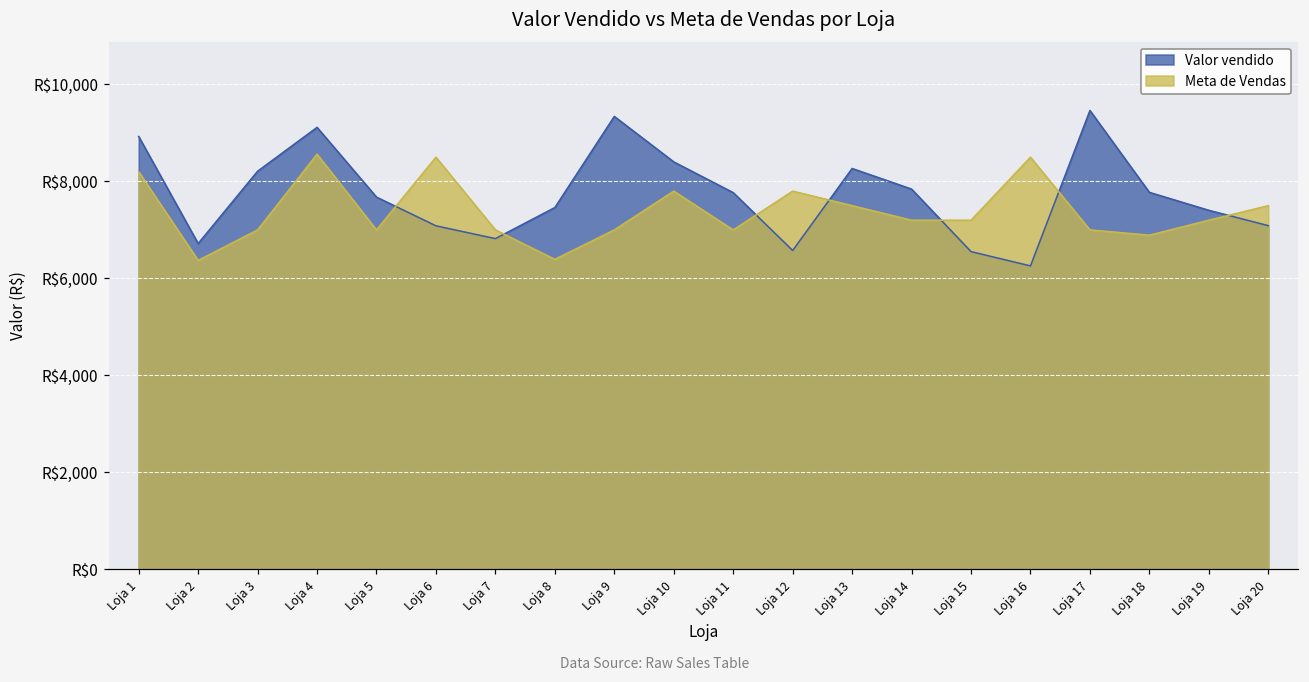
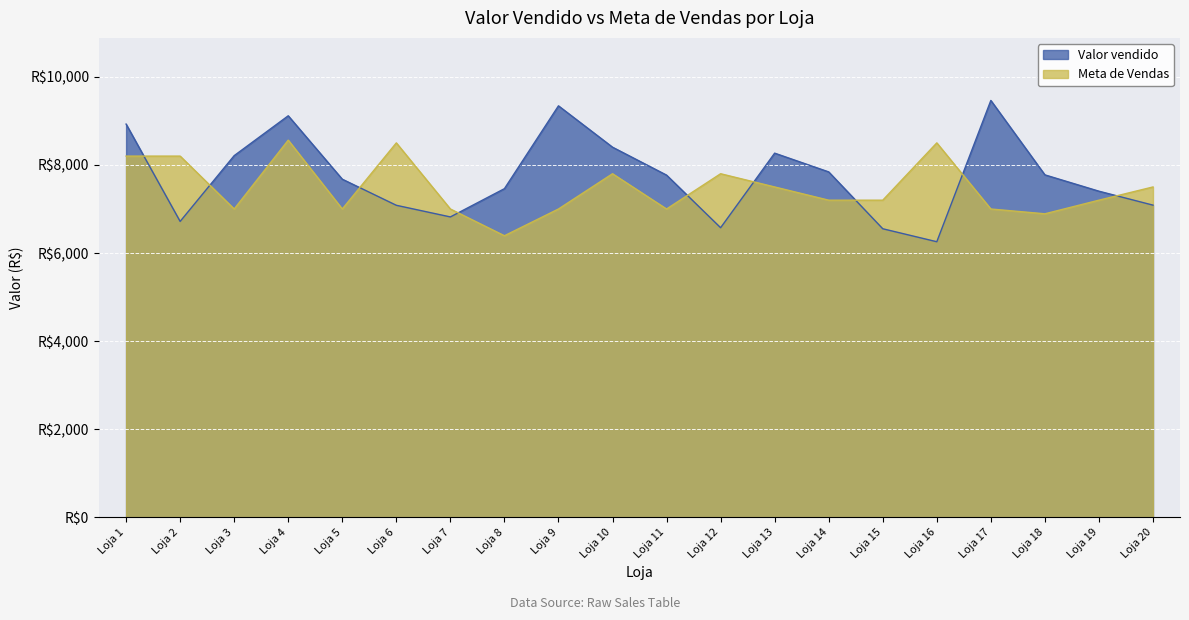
  {
    "Valor vendido": {
      "Loja 1": "R$8,900",
      "Loja 2": "R$6,700",
      "Loja 3": "R$8,200",
      "Loja 4": "R$9,100",
      "Loja 5": "R$7,700",
      "Loja 6": "R$7,100",
      "Loja 7": "R$6,800",
      "Loja 8": "R$7,500",
      "Loja 9": "R$9,300",
      "Loja 10": "R$8,400",
      "Loja 11": "R$7,800",
      "Loja 12": "R$6,600",
      "Loja 13": "R$8,300",
      "Loja 14": "R$7,800",
      "Loja 15": "R$6,600",
      "Loja 16": "R$6,300",
      "Loja 17": "R$9,500",
      "Loja 18": "R$7,800",
      "Loja 19": "R$7,400",
      "Loja 20": "R$7,100"
    },
    "Meta de Vendas": {
      "Loja 1": "R$8,200",
-     "Loja 2": "R$6,400",
+     "Loja 2": "R$8,200",
      "Loja 3": "R$7,000",
      "Loja 4": "R$8,600",
      "Loja 5": "R$7,000",
      "Loja 6": "R$8,500",
      "Loja 7": "R$7,000",
      "Loja 8": "R$6,400",
      "Loja 9": "R$7,000",
      "Loja 10": "R$7,800",
      "Loja 11": "R$7,000",
      "Loja 12": "R$7,800",
      "Loja 13": "R$7,500",
      "Loja 14": "R$7,200",
      "Loja 15": "R$7,200",
      "Loja 16": "R$8,500",
      "Loja 17": "R$7,000",
      "Loja 18": "R$6,900",
      "Loja 19": "R$7,200",
      "Loja 20": "R$7,500"
    }
  }
